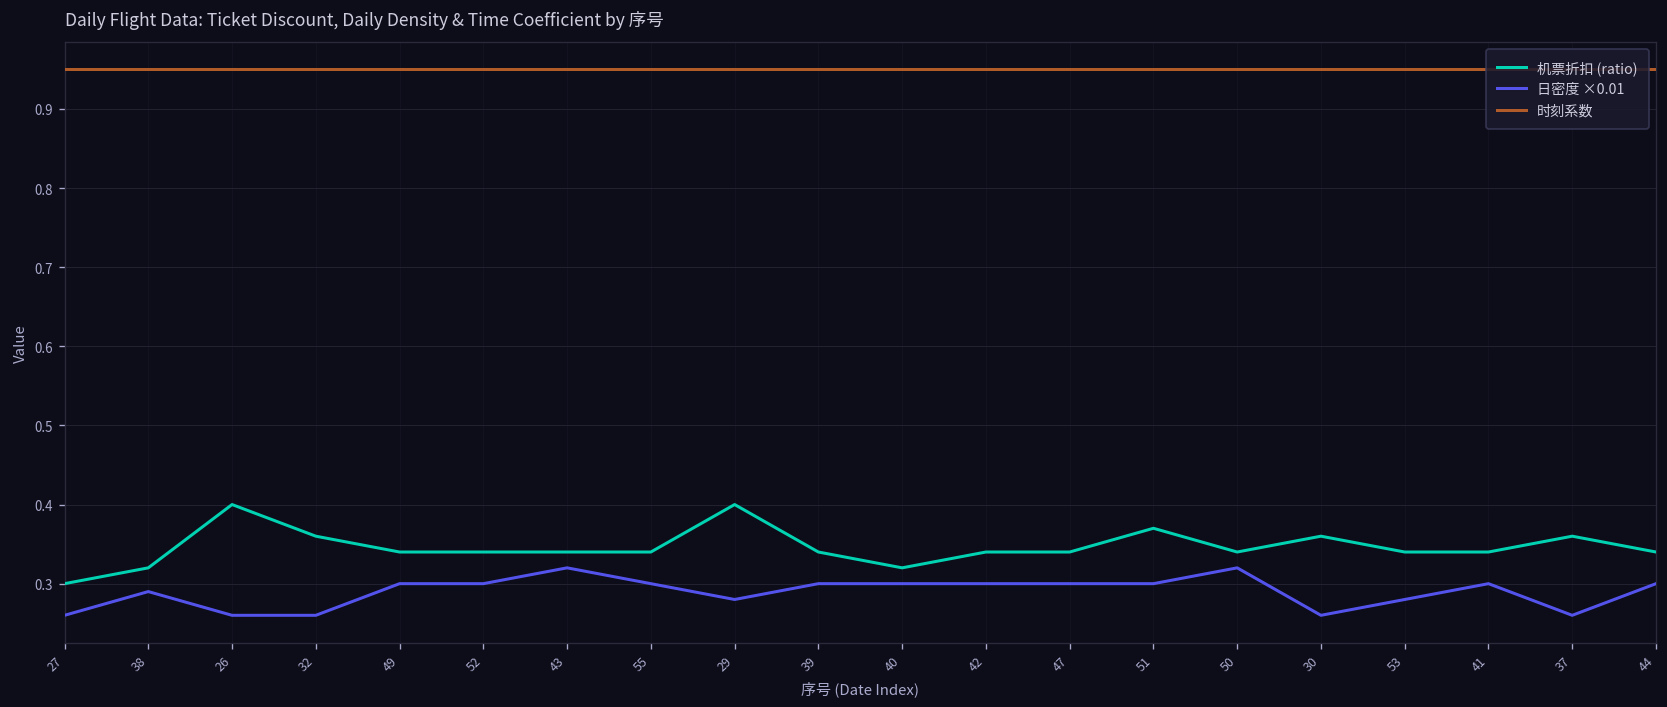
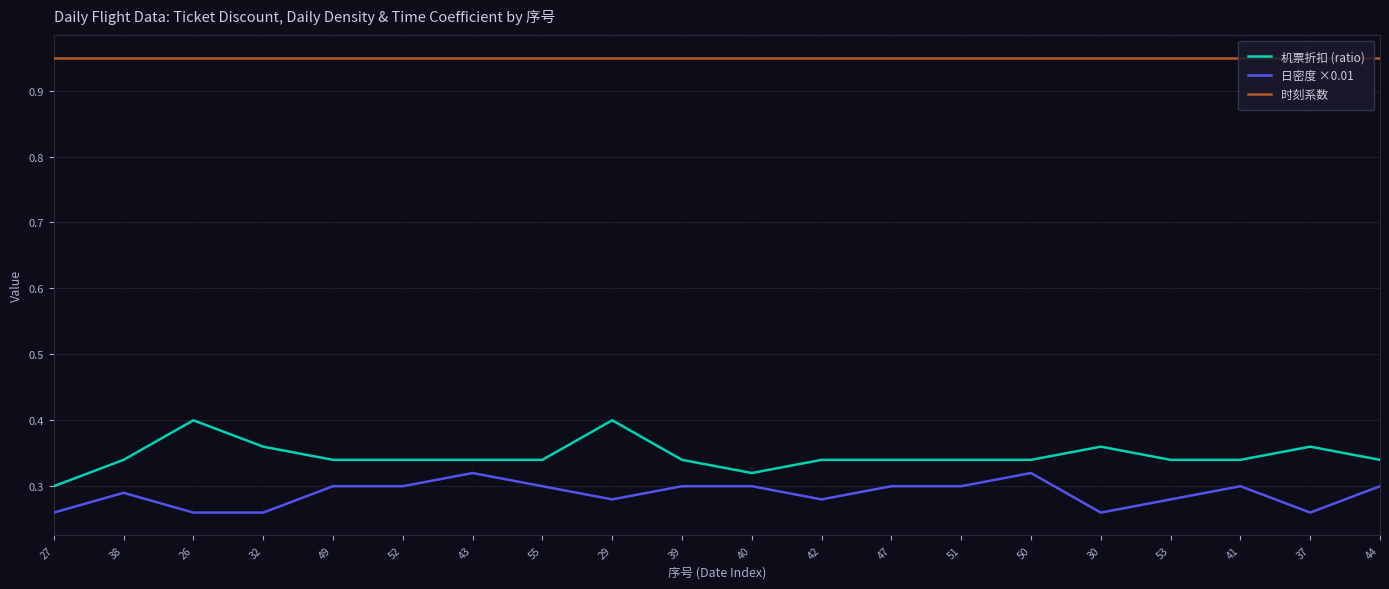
  {
    "机票折扣 (ratio)": {
      "27": 0.30,
-     "38": 0.32,
+     "38": 0.34,
      "26": 0.40,
      "32": 0.36,
      "49": 0.34,
      "52": 0.34,
      "43": 0.34,
      "55": 0.34,
      "29": 0.40,
      "39": 0.34,
      "40": 0.32,
      "42": 0.34,
      "47": 0.34,
-     "51": 0.37,
+     "51": 0.34,
      "50": 0.34,
      "30": 0.36,
      "53": 0.34,
      "41": 0.34,
      "37": 0.36,
      "44": 0.34
    },
    "日密度 ×0.01": {
      "27": 0.26,
      "38": 0.29,
      "26": 0.26,
      "32": 0.26,
      "49": 0.30,
      "52": 0.30,
      "43": 0.32,
      "55": 0.30,
      "29": 0.28,
      "39": 0.30,
      "40": 0.30,
-     "42": 0.30,
+     "42": 0.28,
      "47": 0.30,
      "51": 0.30,
      "50": 0.32,
      "30": 0.26,
      "53": 0.28,
      "41": 0.30,
      "37": 0.26,
      "44": 0.30
    },
    "时刻系数": {
      "27": 0.95,
      "38": 0.95,
      "26": 0.95,
      "32": 0.95,
      "49": 0.95,
      "52": 0.95,
      "43": 0.95,
      "55": 0.95,
      "29": 0.95,
      "39": 0.95,
      "40": 0.95,
      "42": 0.95,
      "47": 0.95,
      "51": 0.95,
      "50": 0.95,
      "30": 0.95,
      "53": 0.95,
      "44": 0.95
    }
  }
